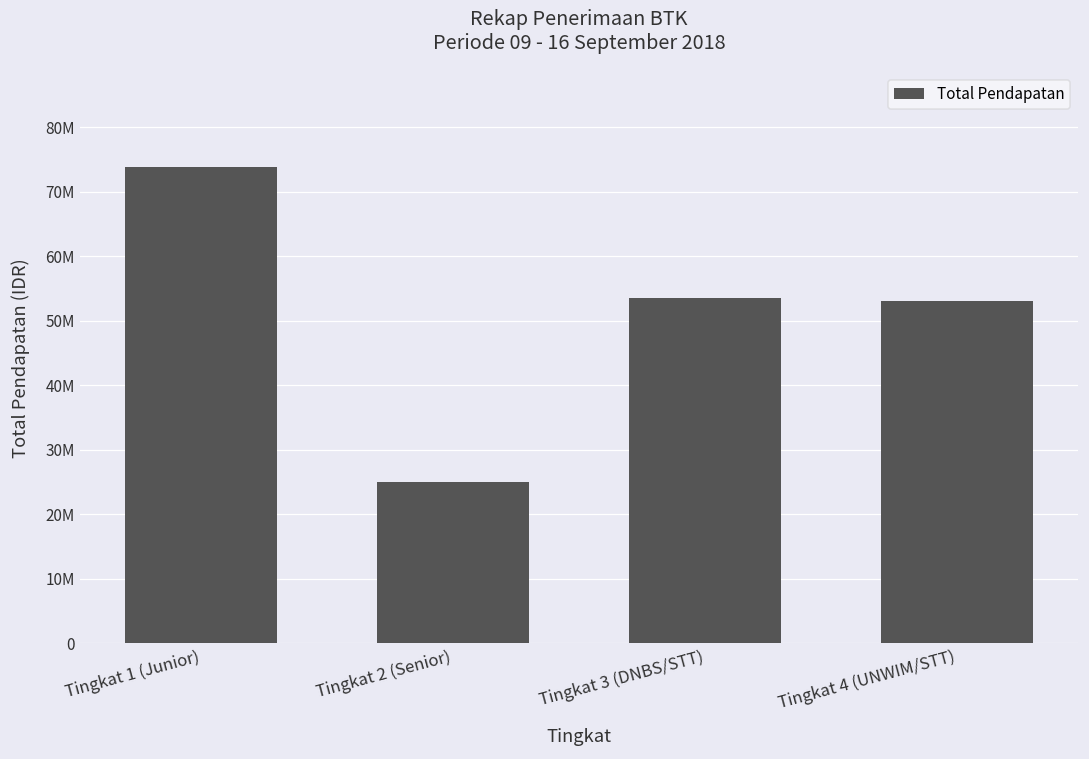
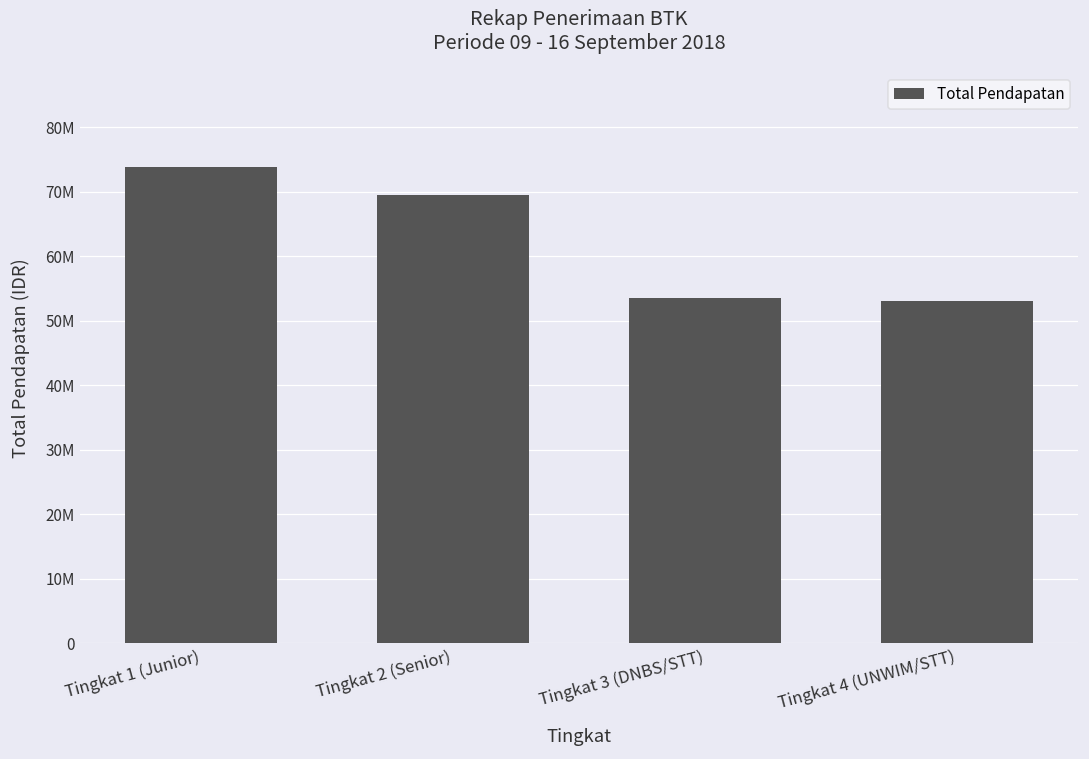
  {
    "Tingkat 1 (Junior)": 74000000,
-   "Tingkat 2 (Senior)": 25000000,
+   "Tingkat 2 (Senior)": 70000000,
    "Tingkat 3 (DNBS/STT)": 54000000,
    "Tingkat 4 (UNWIM/STT)": 53000000
  }
